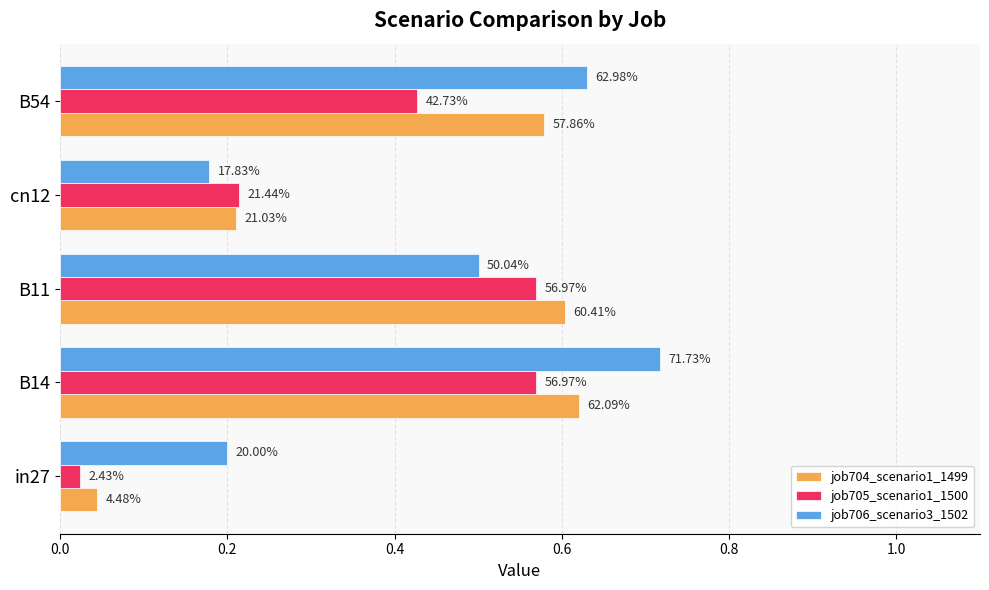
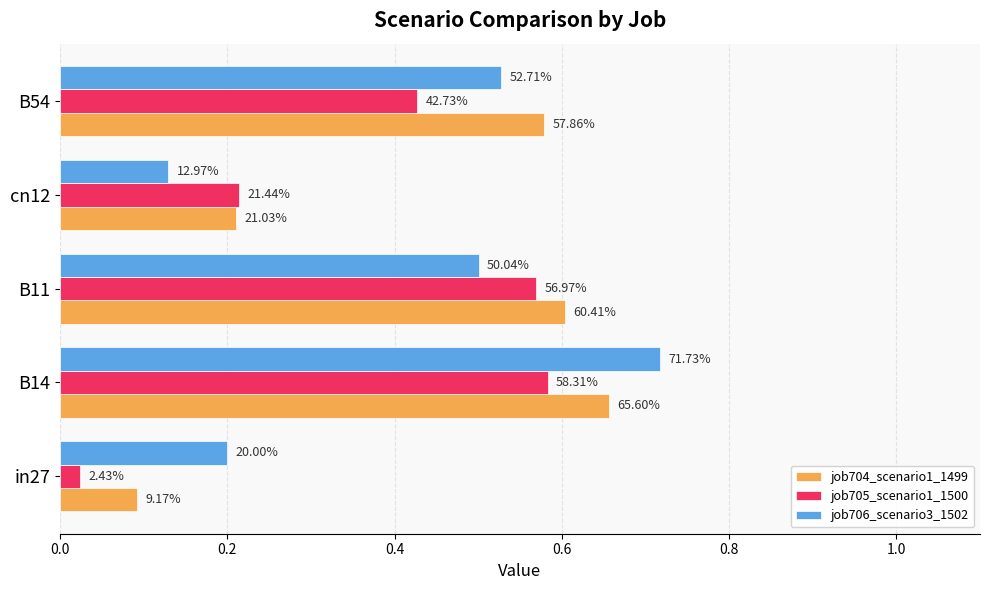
  {
    "job704_scenario1_1499": {
      "B54": "57.86%",
      "cn12": "21.03%",
      "B11": "60.41%",
-     "B14": "62.09%",
-     "in27": "4.48%"
+     "B14": "65.60%",
+     "in27": "9.17%"
    },
    "job705_scenario1_1500": {
      "B54": "42.73%",
      "cn12": "21.44%",
      "B11": "56.97%",
-     "B14": "56.97%",
+     "B14": "58.31%",
      "in27": "2.43%"
    },
    "job706_scenario3_1502": {
-     "B54": "62.98%",
-     "cn12": "17.83%",
+     "B54": "52.71%",
+     "cn12": "12.97%",
      "B11": "50.04%",
      "B14": "71.73%",
      "in27": "20.00%"
    }
  }
